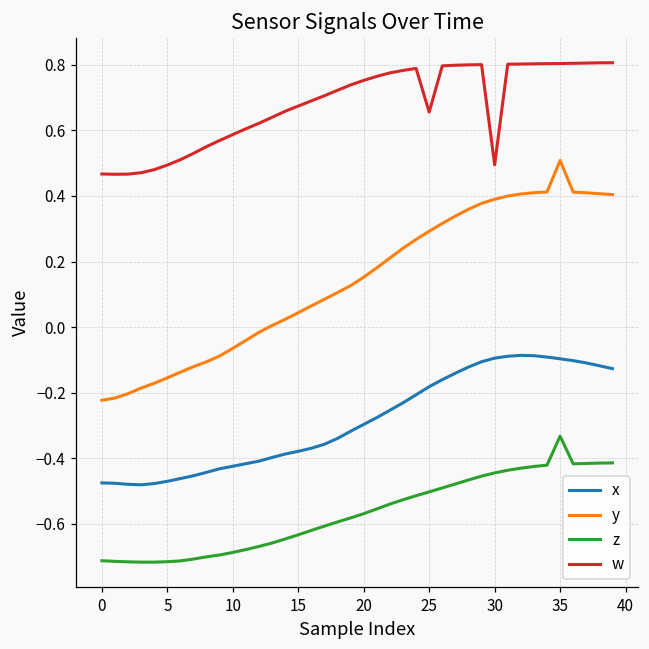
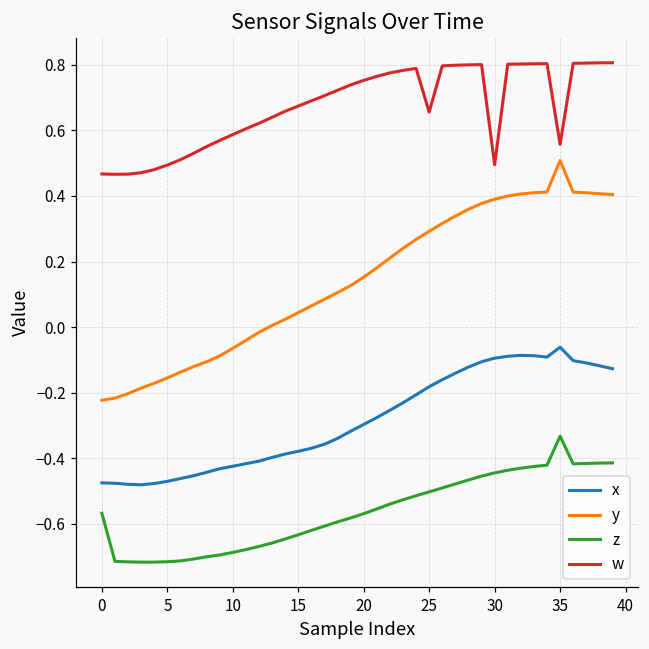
  {
    "x": {
      "0": -0.47,
      "5": -0.47,
      "10": -0.42,
      "15": -0.38,
      "20": -0.30,
      "25": -0.18,
      "30": -0.09,
-     "35": -0.10
+     "35": -0.06
    },
    "y": {
      "0": -0.22,
      "5": -0.15,
      "10": -0.06,
      "15": 0.04,
      "20": 0.15,
      "25": 0.29,
      "30": 0.39,
      "35": 0.51
    },
    "z": {
-     "0": -0.71,
+     "0": -0.57,
      "5": -0.72,
      "10": -0.69,
      "15": -0.63,
      "20": -0.57,
      "25": -0.50,
      "30": -0.44,
      "35": -0.33
    },
    "w": {
      "0": 0.47,
      "5": 0.49,
      "10": 0.59,
      "15": 0.67,
      "20": 0.75,
      "25": 0.66,
      "30": 0.49,
-     "35": 0.80
+     "35": 0.56
    }
  }
